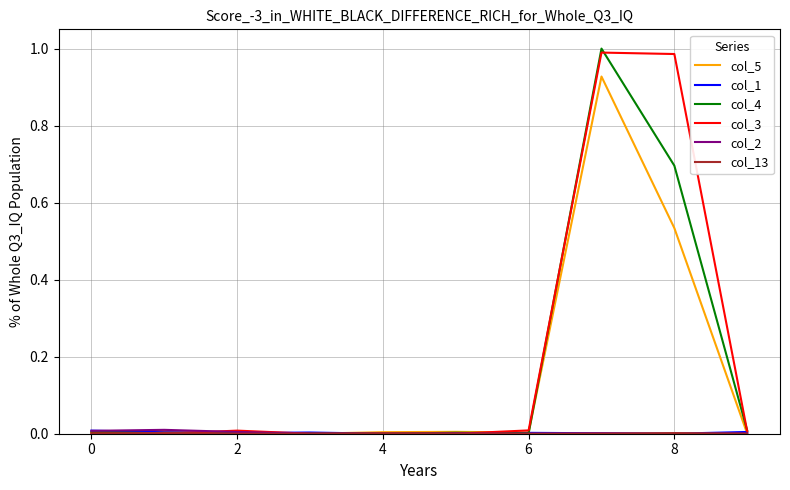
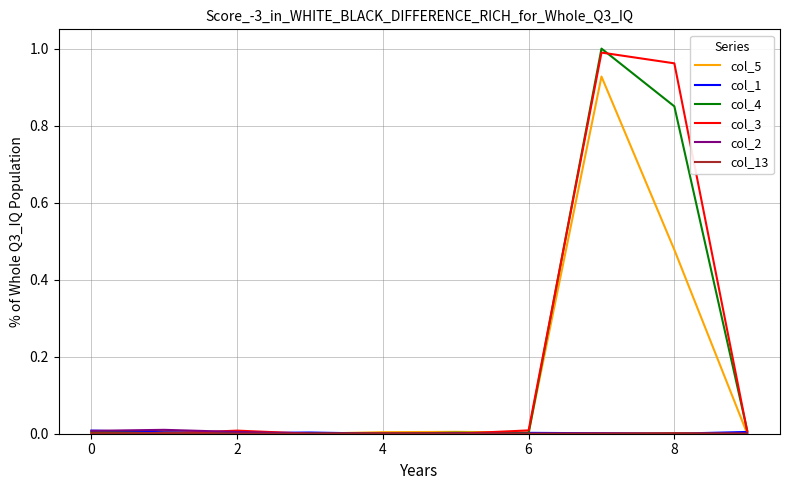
  {
    "col_5": {
-     "8": 0.53
+     "8": 0.48
    },
    "col_4": {
-     "8": 0.70
+     "8": 0.85
    },
    "col_3": {
-     "8": 0.99
+     "8": 0.96
    }
  }
